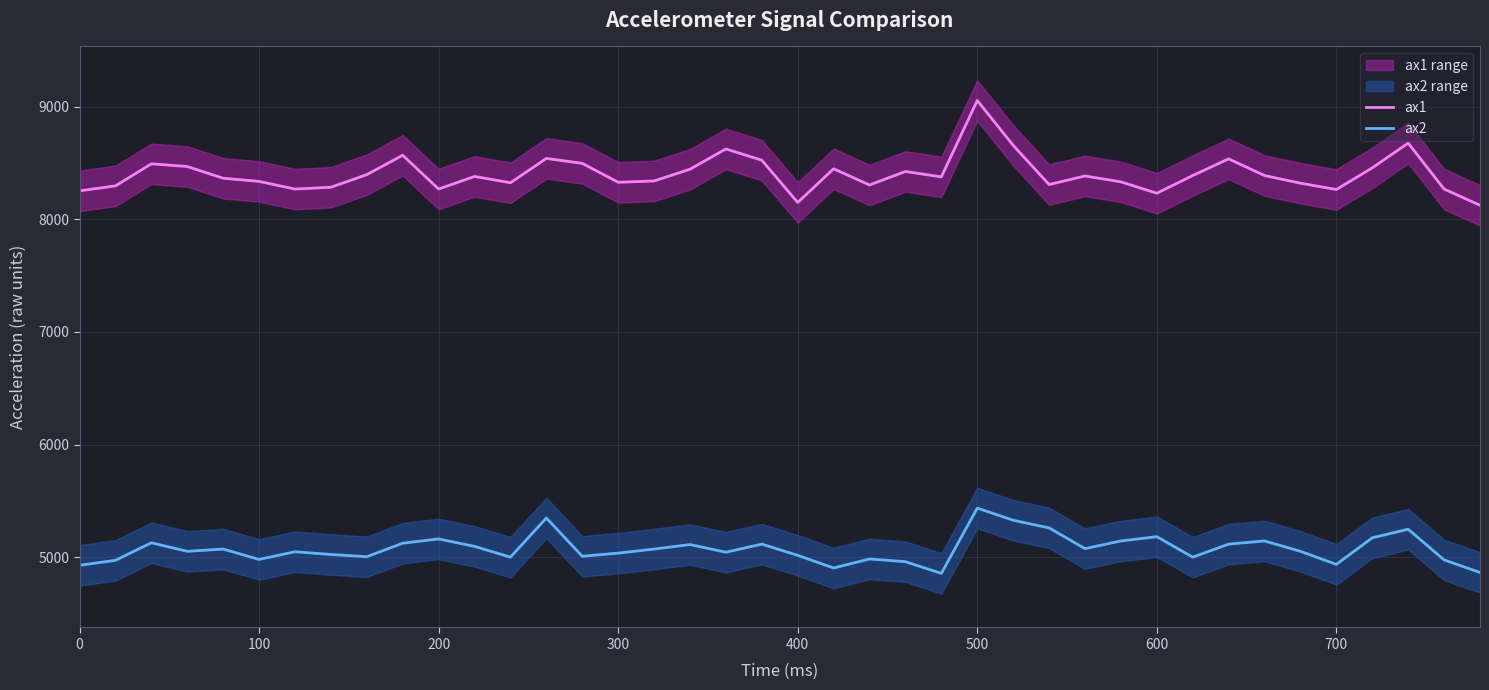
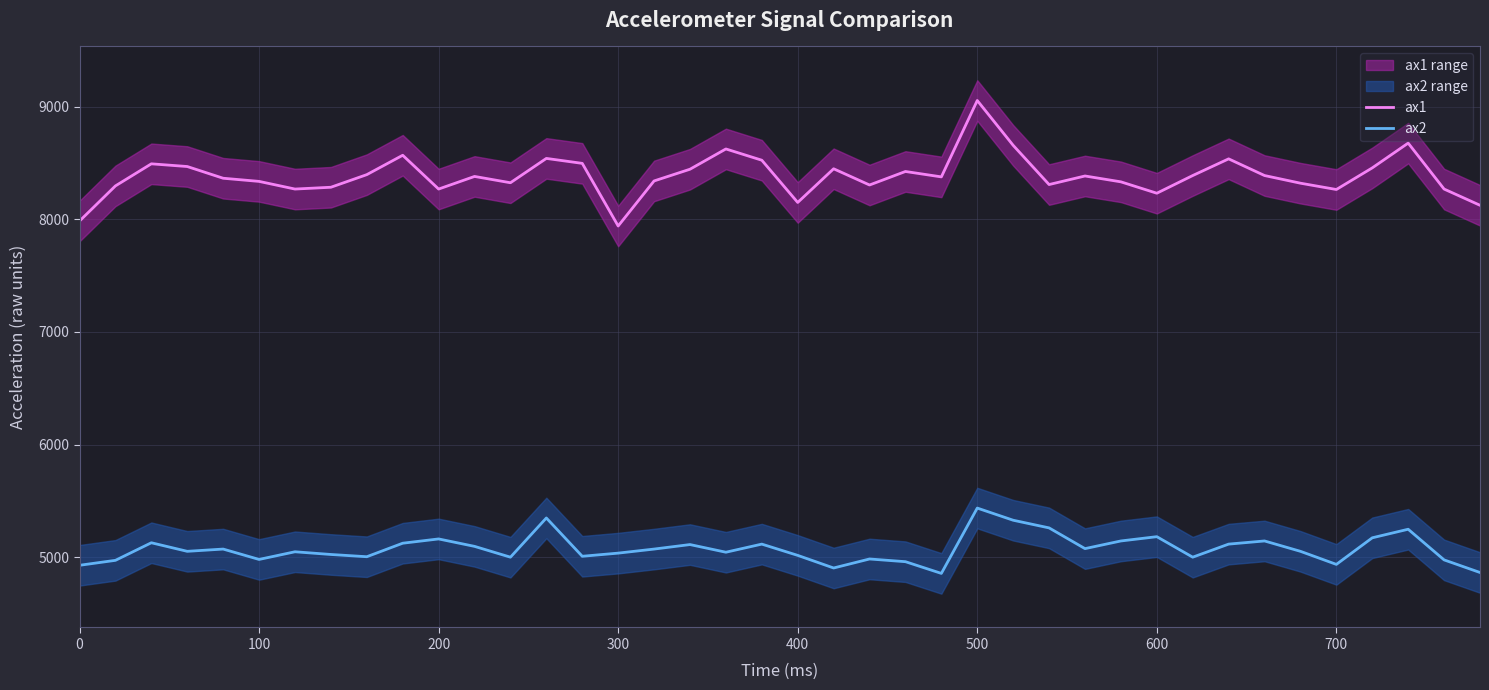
  {
    "ax1": {
-     "0": 8250,
+     "0": 7980,
      "100": 8340,
      "200": 8270,
-     "300": 8330,
+     "300": 7940,
      "400": 8150,
      "500": 9050,
      "600": 8230,
      "700": 8260
    },
    "ax2": {
      "0": 4930,
      "100": 4980,
      "200": 5160,
      "300": 5040,
      "400": 5020,
      "500": 5440,
      "600": 5180,
      "700": 4940
    }
  }
